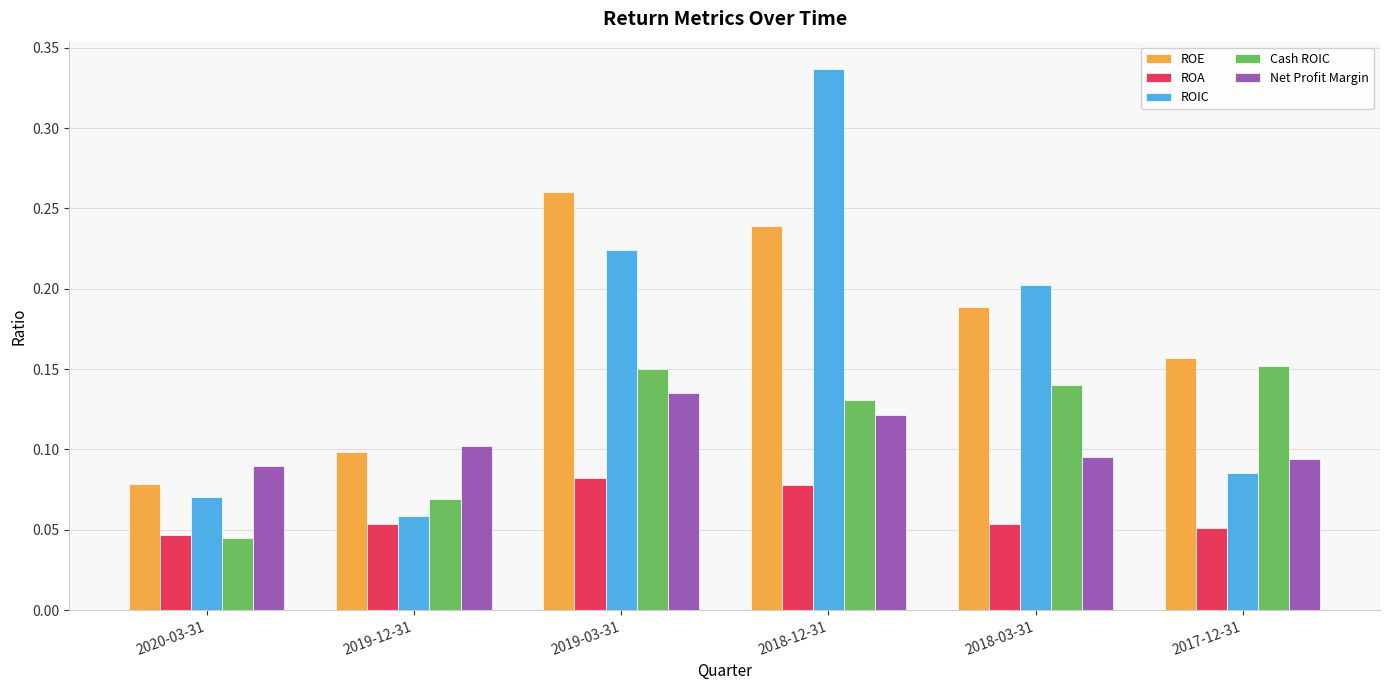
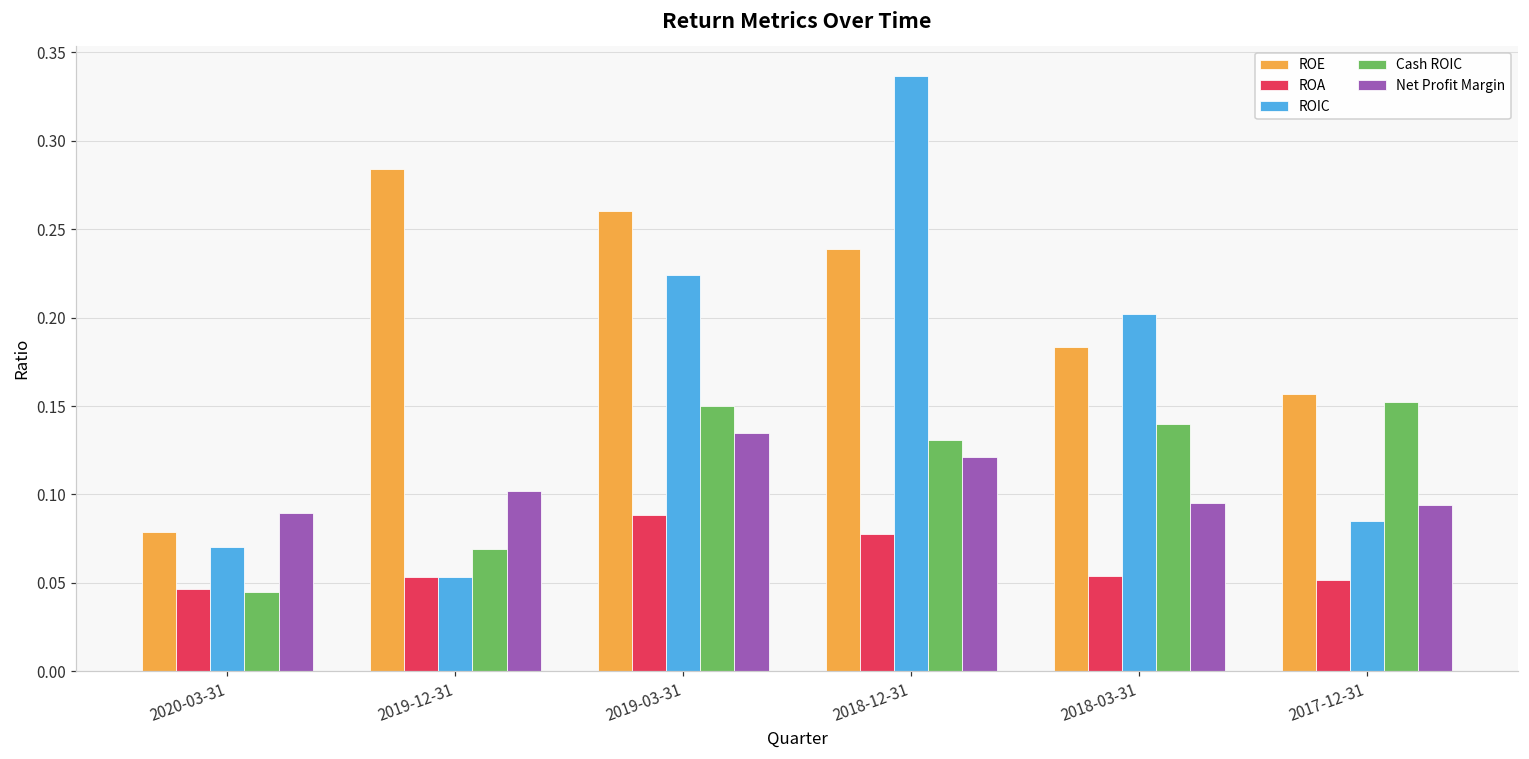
  {
    "ROE": {
      "2020-03-31": 0.079,
-     "2019-12-31": 0.099,
+     "2019-12-31": 0.284,
      "2019-03-31": 0.260,
      "2018-12-31": 0.239,
-     "2018-03-31": 0.189,
+     "2018-03-31": 0.183,
      "2017-12-31": 0.157
    },
    "ROA": {
      "2020-03-31": 0.047,
      "2019-12-31": 0.054,
-     "2019-03-31": 0.082,
+     "2019-03-31": 0.088,
      "2018-12-31": 0.078,
      "2018-03-31": 0.054,
      "2017-12-31": 0.051
    },
    "ROIC": {
      "2020-03-31": 0.071,
-     "2019-12-31": 0.059,
+     "2019-12-31": 0.053,
      "2019-03-31": 0.224,
      "2018-12-31": 0.337,
      "2018-03-31": 0.202,
      "2017-12-31": 0.085
    },
    "Cash ROIC": {
      "2020-03-31": 0.045,
      "2019-12-31": 0.069,
      "2019-03-31": 0.150,
      "2018-12-31": 0.131,
      "2018-03-31": 0.140,
      "2017-12-31": 0.152
    },
    "Net Profit Margin": {
      "2020-03-31": 0.090,
      "2019-12-31": 0.102,
      "2019-03-31": 0.135,
      "2018-12-31": 0.121,
      "2018-03-31": 0.095,
      "2017-12-31": 0.094
    }
  }
